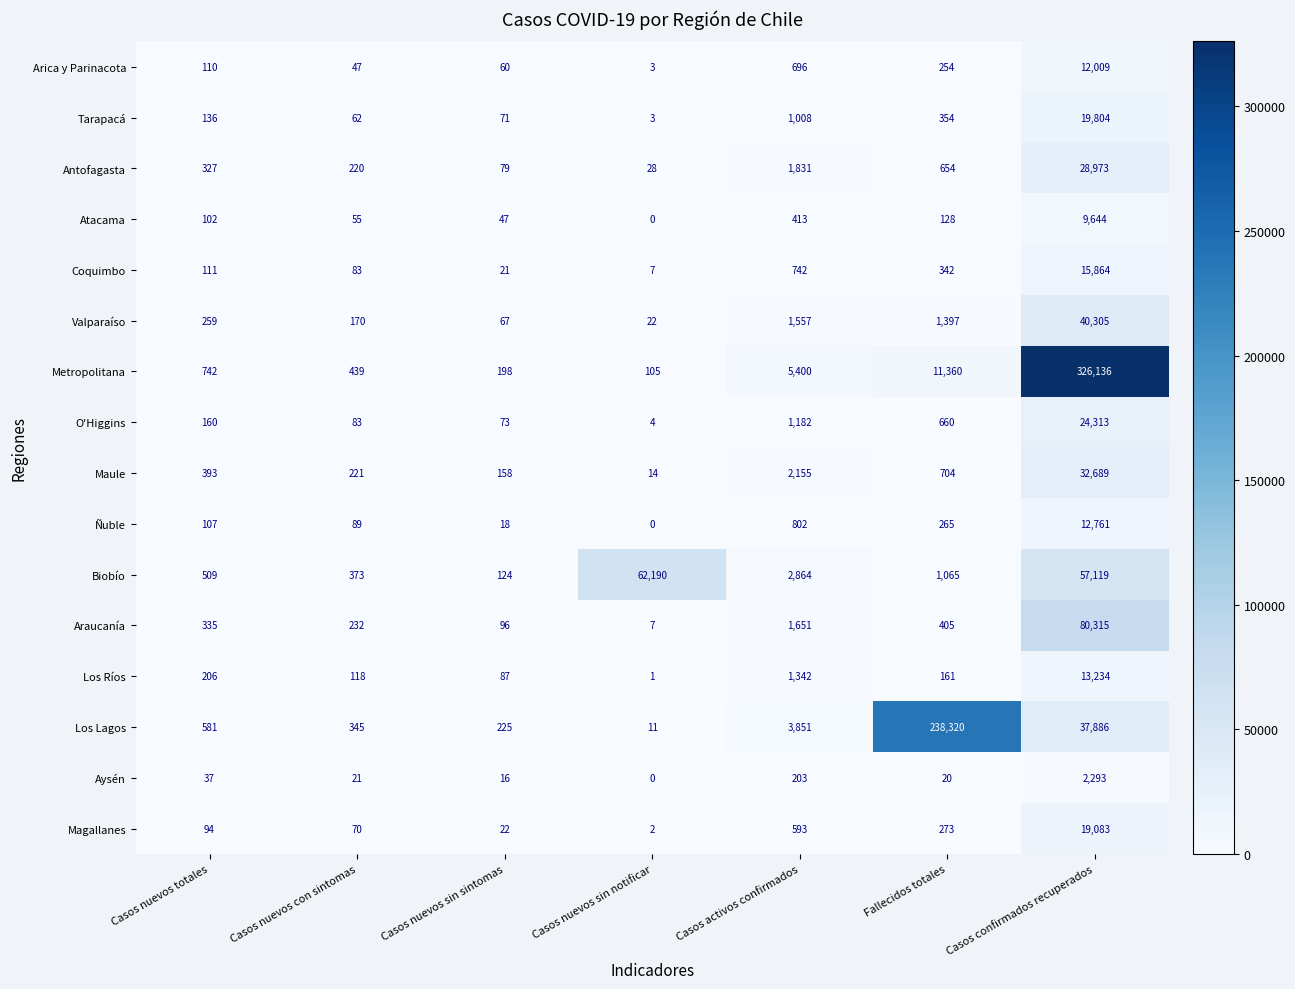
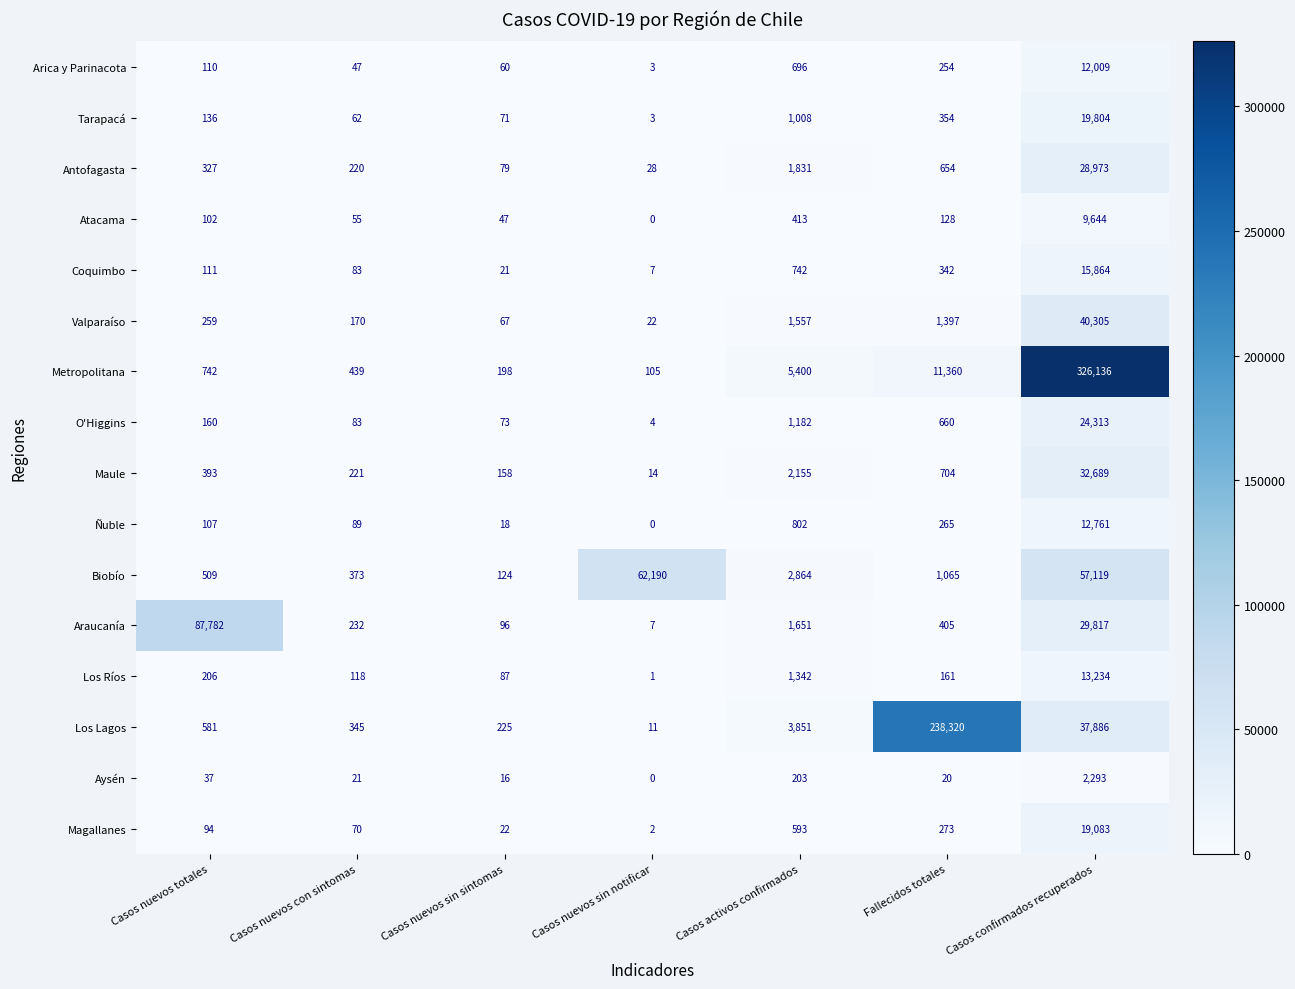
  {
    "Arica y Parinacota": {
      "Casos nuevos totales": "110",
      "Casos nuevos con sintomas": "47",
      "Casos nuevos sin sintomas": "60",
      "Casos nuevos sin notificar": "3",
      "Casos activos confirmados": "696",
      "Fallecidos totales": "254",
      "Casos confirmados recuperados": "12,009"
    },
    "Tarapacá": {
      "Casos nuevos totales": "136",
      "Casos nuevos con sintomas": "62",
      "Casos nuevos sin sintomas": "71",
      "Casos nuevos sin notificar": "3",
      "Casos activos confirmados": "1,008",
      "Fallecidos totales": "354",
      "Casos confirmados recuperados": "19,804"
    },
    "Antofagasta": {
      "Casos nuevos totales": "327",
      "Casos nuevos con sintomas": "220",
      "Casos nuevos sin sintomas": "79",
      "Casos nuevos sin notificar": "28",
      "Casos activos confirmados": "1,831",
      "Fallecidos totales": "654",
      "Casos confirmados recuperados": "28,973"
    },
    "Atacama": {
      "Casos nuevos totales": "102",
      "Casos nuevos con sintomas": "55",
      "Casos nuevos sin sintomas": "47",
      "Casos nuevos sin notificar": "0",
      "Casos activos confirmados": "413",
      "Fallecidos totales": "128",
      "Casos confirmados recuperados": "9,644"
    },
    "Coquimbo": {
      "Casos nuevos totales": "111",
      "Casos nuevos con sintomas": "83",
      "Casos nuevos sin sintomas": "21",
      "Casos nuevos sin notificar": "7",
      "Casos activos confirmados": "742",
      "Fallecidos totales": "342",
      "Casos confirmados recuperados": "15,864"
    },
    "Valparaíso": {
      "Casos nuevos totales": "259",
      "Casos nuevos con sintomas": "170",
      "Casos nuevos sin sintomas": "67",
      "Casos nuevos sin notificar": "22",
      "Casos activos confirmados": "1,557",
      "Fallecidos totales": "1,397",
      "Casos confirmados recuperados": "40,305"
    },
    "Metropolitana": {
      "Casos nuevos totales": "742",
      "Casos nuevos con sintomas": "439",
      "Casos nuevos sin sintomas": "198",
      "Casos nuevos sin notificar": "105",
      "Casos activos confirmados": "5,400",
      "Fallecidos totales": "11,360",
      "Casos confirmados recuperados": "326,136"
    },
    "O'Higgins": {
      "Casos nuevos totales": "160",
      "Casos nuevos con sintomas": "83",
      "Casos nuevos sin sintomas": "73",
      "Casos nuevos sin notificar": "4",
      "Casos activos confirmados": "1,182",
      "Fallecidos totales": "660",
      "Casos confirmados recuperados": "24,313"
    },
    "Maule": {
      "Casos nuevos totales": "393",
      "Casos nuevos con sintomas": "221",
      "Casos nuevos sin sintomas": "158",
      "Casos nuevos sin notificar": "14",
      "Casos activos confirmados": "2,155",
      "Fallecidos totales": "704",
      "Casos confirmados recuperados": "32,689"
    },
    "Ñuble": {
      "Casos nuevos totales": "107",
      "Casos nuevos con sintomas": "89",
      "Casos nuevos sin sintomas": "18",
      "Casos nuevos sin notificar": "0",
      "Casos activos confirmados": "802",
      "Fallecidos totales": "265",
      "Casos confirmados recuperados": "12,761"
    },
    "Biobío": {
      "Casos nuevos totales": "509",
      "Casos nuevos con sintomas": "373",
      "Casos nuevos sin sintomas": "124",
      "Casos nuevos sin notificar": "62,190",
      "Casos activos confirmados": "2,864",
      "Fallecidos totales": "1,065",
      "Casos confirmados recuperados": "57,119"
    },
    "Araucanía": {
-     "Casos nuevos totales": "335",
+     "Casos nuevos totales": "87,782",
      "Casos nuevos con sintomas": "232",
      "Casos nuevos sin sintomas": "96",
      "Casos nuevos sin notificar": "7",
      "Casos activos confirmados": "1,651",
      "Fallecidos totales": "405",
-     "Casos confirmados recuperados": "80,315"
+     "Casos confirmados recuperados": "29,817"
    },
    "Los Ríos": {
      "Casos nuevos totales": "206",
      "Casos nuevos con sintomas": "118",
      "Casos nuevos sin sintomas": "87",
      "Casos nuevos sin notificar": "1",
      "Casos activos confirmados": "1,342",
      "Fallecidos totales": "161",
      "Casos confirmados recuperados": "13,234"
    },
    "Los Lagos": {
      "Casos nuevos totales": "581",
      "Casos nuevos con sintomas": "345",
      "Casos nuevos sin sintomas": "225",
      "Casos nuevos sin notificar": "11",
      "Casos activos confirmados": "3,851",
      "Fallecidos totales": "238,320",
      "Casos confirmados recuperados": "37,886"
    },
    "Aysén": {
      "Casos nuevos totales": "37",
      "Casos nuevos con sintomas": "21",
      "Casos nuevos sin sintomas": "16",
      "Casos nuevos sin notificar": "0",
      "Casos activos confirmados": "203",
      "Fallecidos totales": "20",
      "Casos confirmados recuperados": "2,293"
    },
    "Magallanes": {
      "Casos nuevos totales": "94",
      "Casos nuevos con sintomas": "70",
      "Casos nuevos sin sintomas": "22",
      "Casos nuevos sin notificar": "2",
      "Casos activos confirmados": "593",
      "Fallecidos totales": "273",
      "Casos confirmados recuperados": "19,083"
    }
  }
